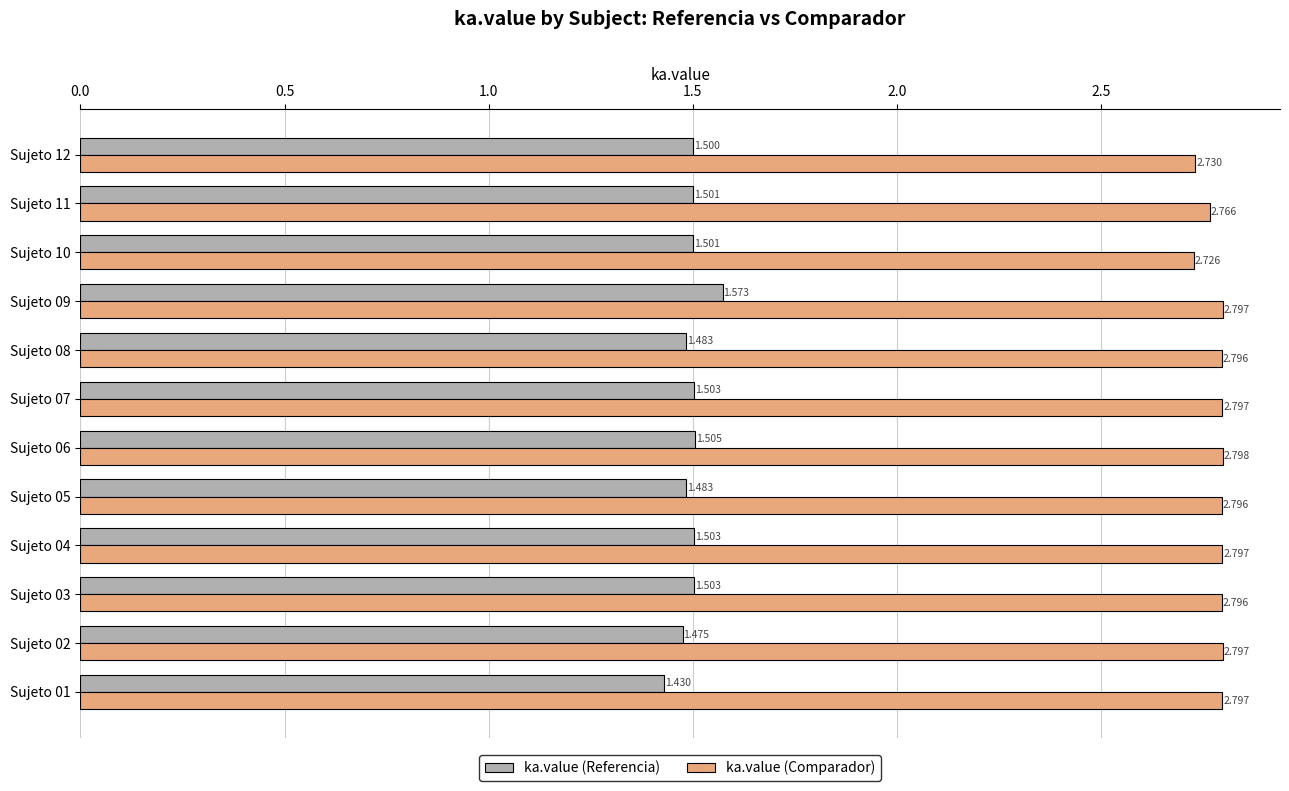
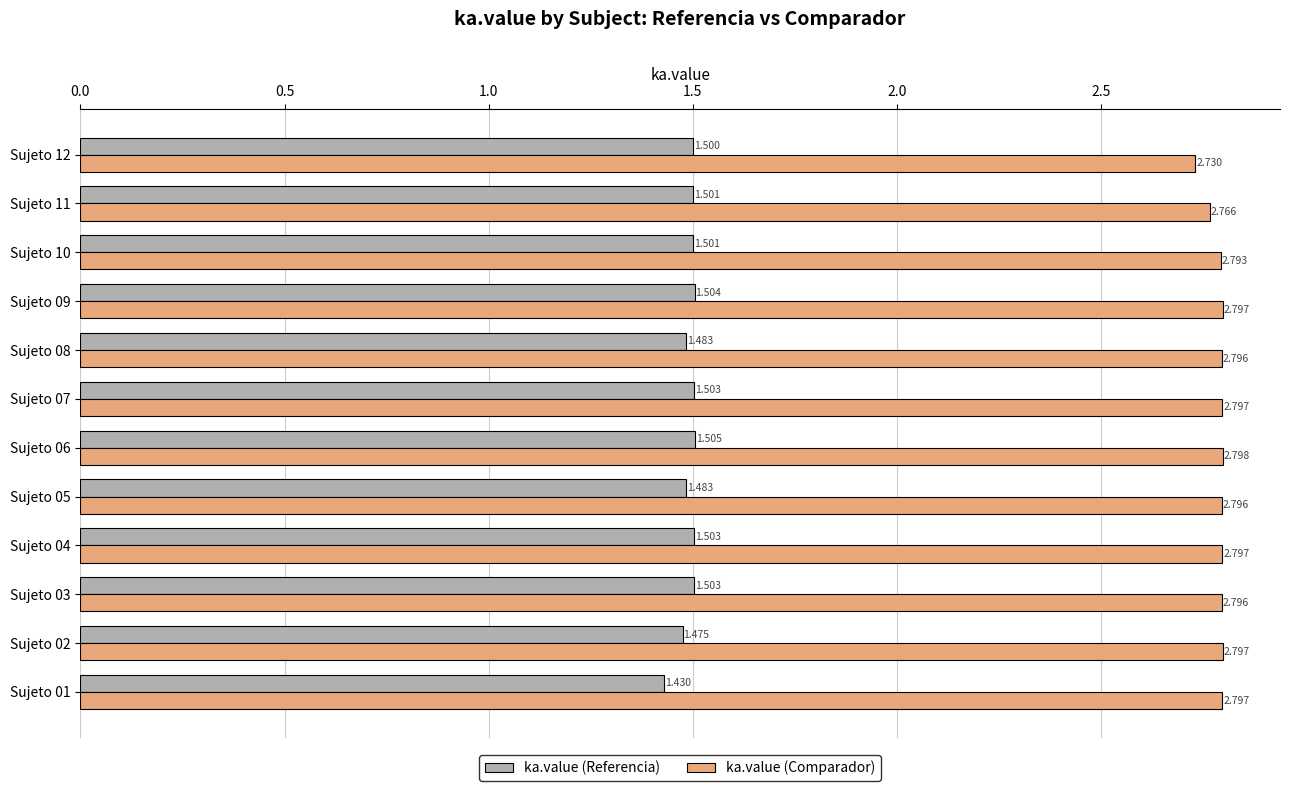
  {
    "ka.value (Referencia)": {
      "Sujeto 12": 1.500,
      "Sujeto 11": 1.501,
      "Sujeto 10": 1.501,
-     "Sujeto 09": 1.573,
+     "Sujeto 09": 1.504,
      "Sujeto 08": 1.483,
      "Sujeto 07": 1.503,
      "Sujeto 06": 1.505,
      "Sujeto 05": 1.483,
      "Sujeto 04": 1.503,
      "Sujeto 03": 1.503,
      "Sujeto 02": 1.475,
      "Sujeto 01": 1.430
    },
    "ka.value (Comparador)": {
      "Sujeto 12": 2.730,
      "Sujeto 11": 2.766,
-     "Sujeto 10": 2.726,
+     "Sujeto 10": 2.793,
      "Sujeto 09": 2.797,
      "Sujeto 08": 2.796,
      "Sujeto 07": 2.797,
      "Sujeto 06": 2.798,
      "Sujeto 05": 2.796,
      "Sujeto 04": 2.797,
      "Sujeto 03": 2.796,
      "Sujeto 02": 2.797,
      "Sujeto 01": 2.797
    }
  }
